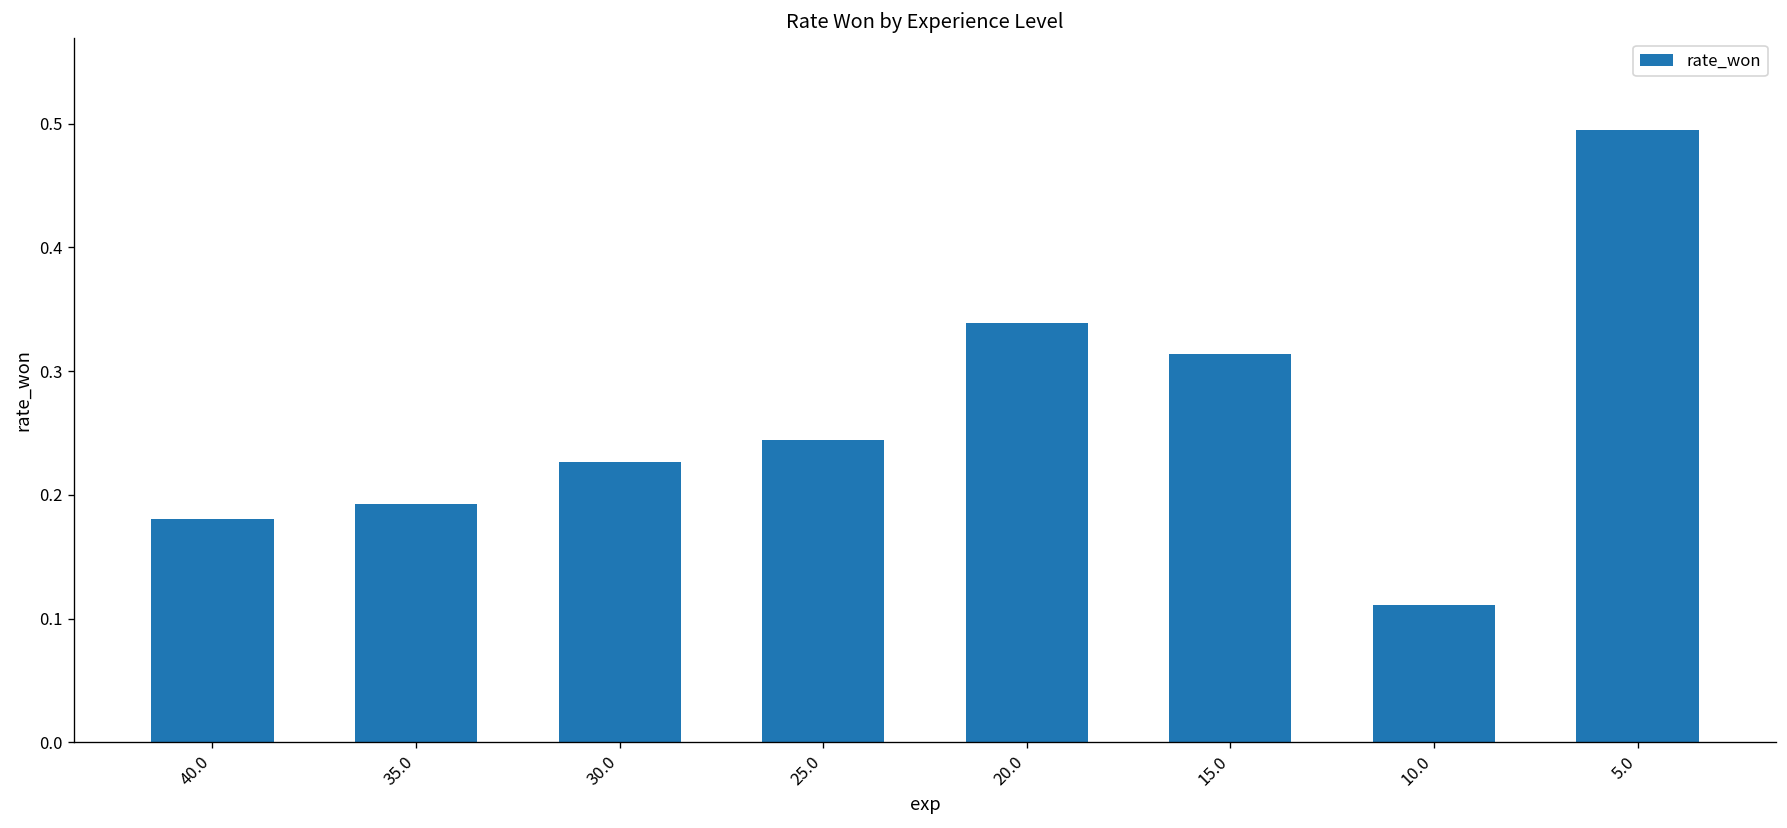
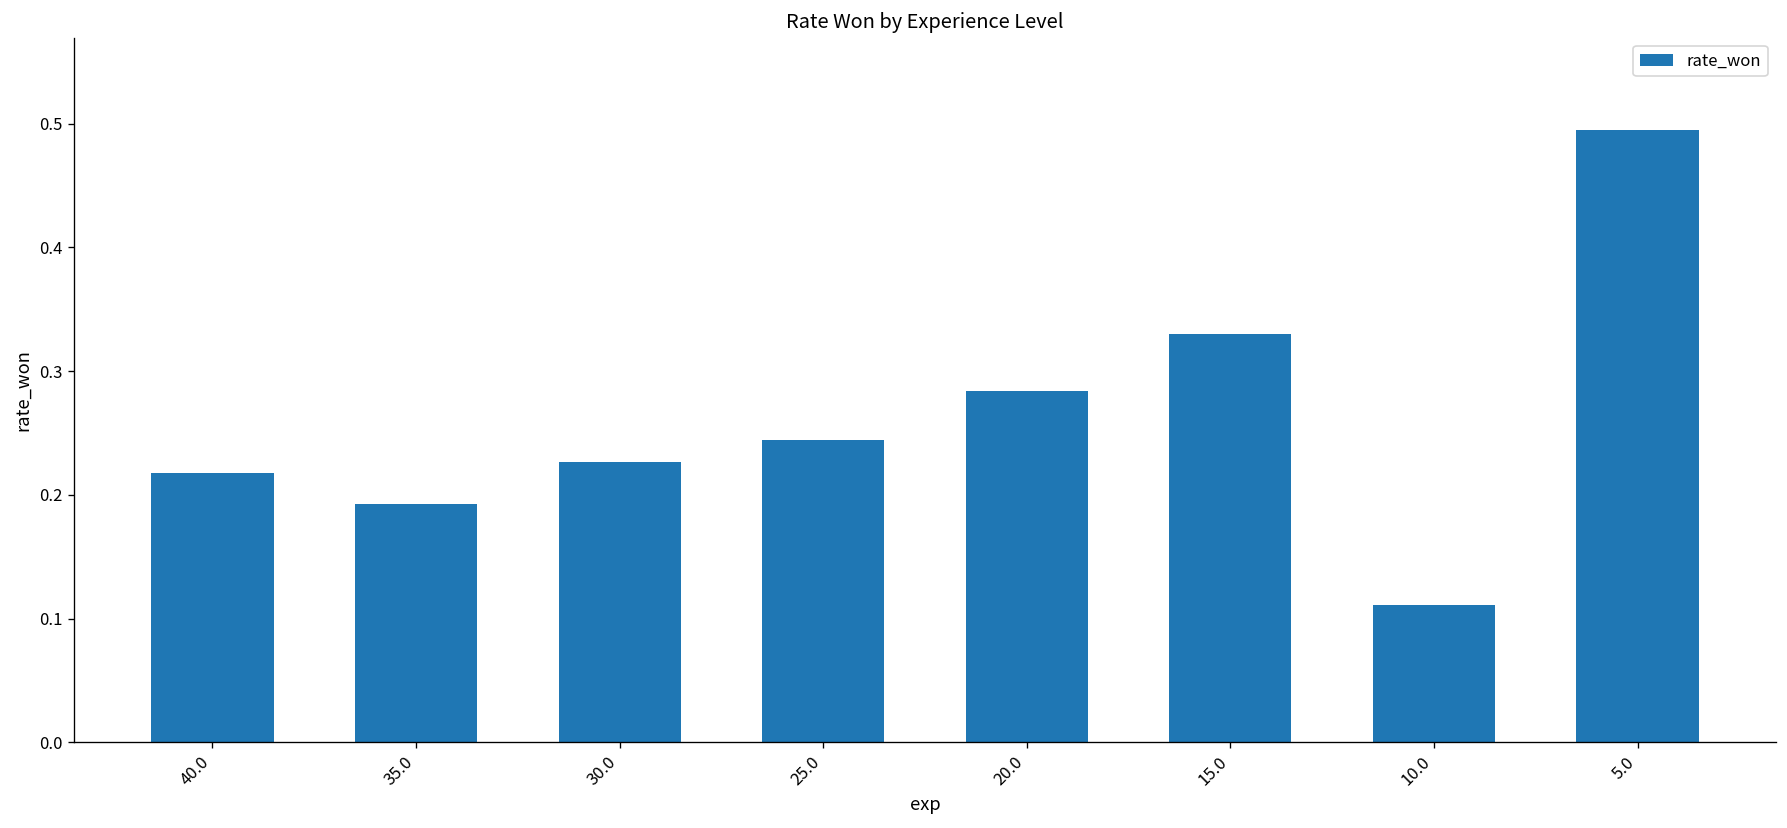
  {
-   "40.0": 0.181,
+   "40.0": 0.218,
    "35.0": 0.192,
    "30.0": 0.227,
    "25.0": 0.244,
-   "20.0": 0.339,
-   "15.0": 0.314,
+   "20.0": 0.284,
+   "15.0": 0.330,
    "10.0": 0.111,
    "5.0": 0.495
  }
